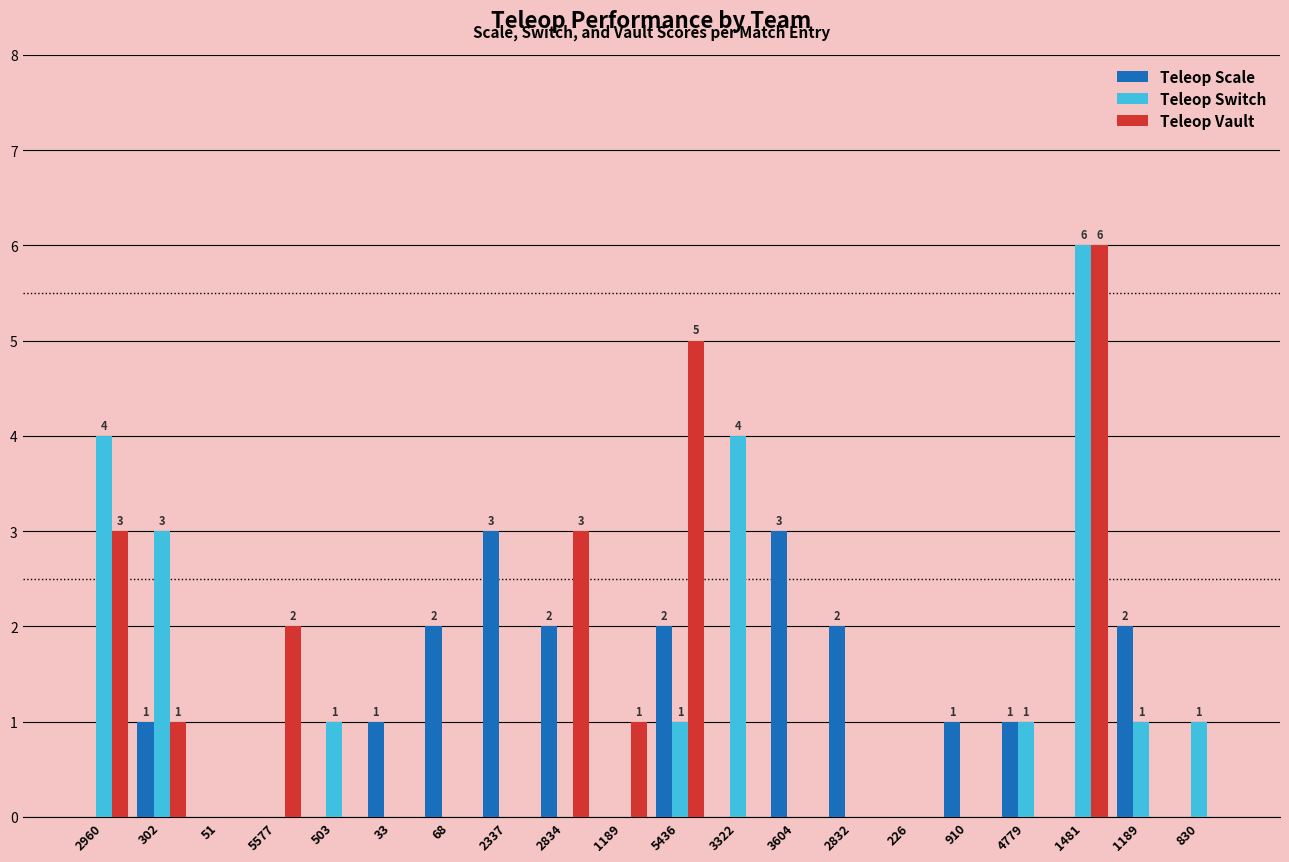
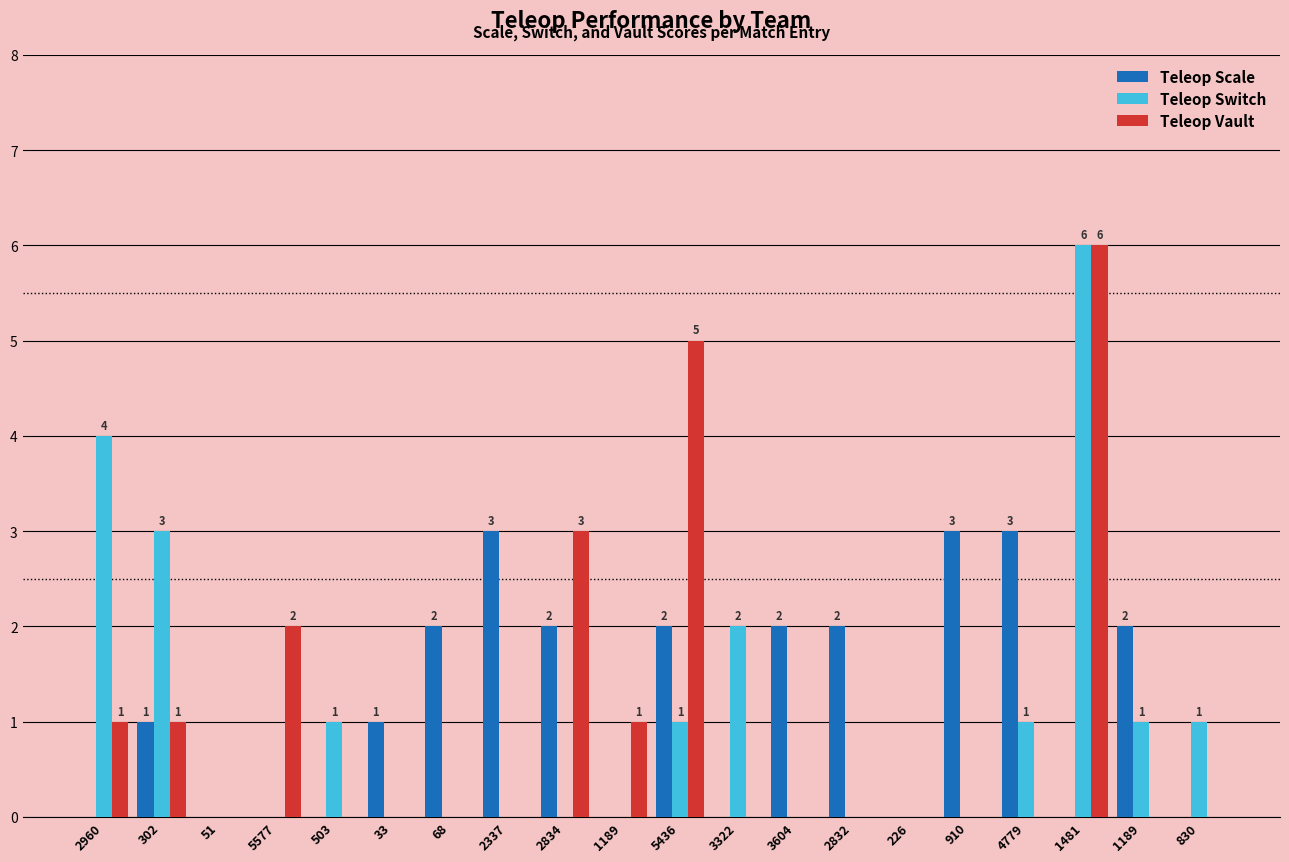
  {
    "Teleop Scale": {
      "302": 1,
      "33": 1,
      "68": 2,
      "2337": 3,
      "2834": 2,
      "5436": 2,
-     "3604": 3,
+     "3604": 2,
      "2832": 2,
-     "910": 1,
-     "4779": 1
+     "910": 3,
+     "4779": 3
    },
    "Teleop Switch": {
      "2960": 4,
      "302": 3,
      "503": 1,
      "5436": 1,
-     "3322": 4,
+     "3322": 2,
      "4779": 1,
      "1481": 6,
      "830": 1
    },
    "Teleop Vault": {
-     "2960": 3,
+     "2960": 1,
      "302": 1,
      "5577": 2,
      "2834": 3,
      "5436": 5,
      "1481": 6
    }
  }
